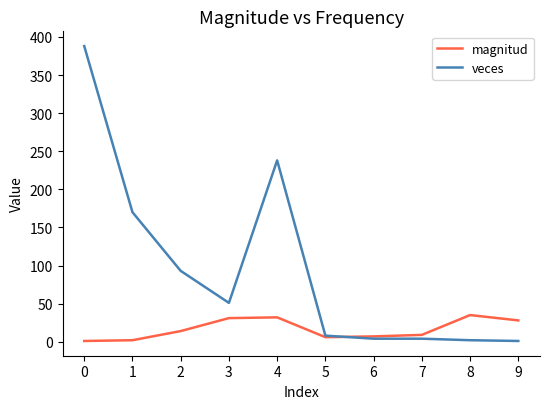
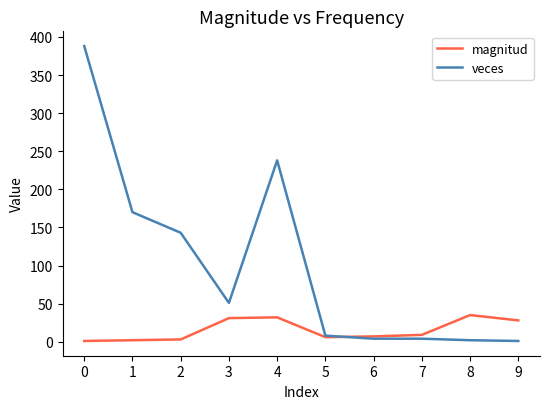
  {
    "magnitud": {
      "0": 0,
      "1": 0,
-     "2": 10,
+     "2": 0,
      "3": 30,
      "4": 30,
      "7": 10,
      "8": 40,
      "9": 30
    },
    "veces": {
      "0": 390,
      "1": 170,
-     "2": 90,
+     "2": 140,
      "3": 50,
      "4": 240,
      "7": 0,
      "8": 0,
      "9": 0
    }
  }
